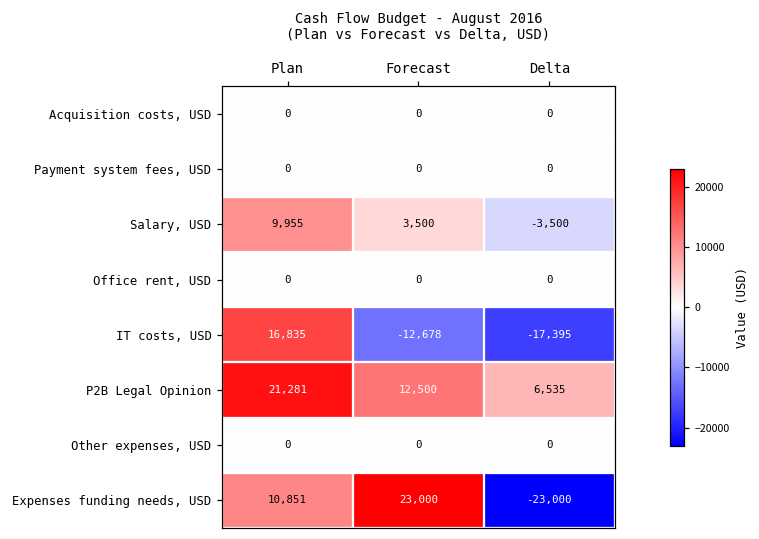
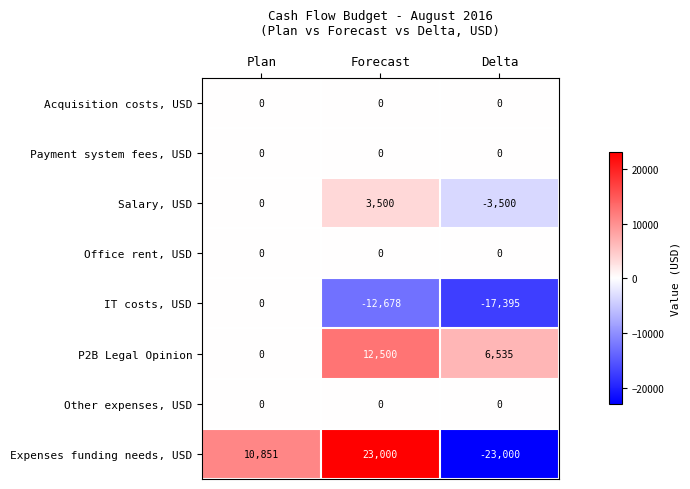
  {
    "Acquisition costs, USD": {
      "Plan": "0",
      "Forecast": "0",
      "Delta": "0"
    },
    "Payment system fees, USD": {
      "Plan": "0",
      "Forecast": "0",
      "Delta": "0"
    },
    "Salary, USD": {
-     "Plan": "9,955",
+     "Plan": "0",
      "Forecast": "3,500",
      "Delta": "-3,500"
    },
    "Office rent, USD": {
      "Plan": "0",
      "Forecast": "0",
      "Delta": "0"
    },
    "IT costs, USD": {
-     "Plan": "16,835",
+     "Plan": "0",
      "Forecast": "-12,678",
      "Delta": "-17,395"
    },
    "P2B Legal Opinion": {
-     "Plan": "21,281",
+     "Plan": "0",
      "Forecast": "12,500",
      "Delta": "6,535"
    },
    "Other expenses, USD": {
      "Plan": "0",
      "Forecast": "0",
      "Delta": "0"
    },
    "Expenses funding needs, USD": {
      "Plan": "10,851",
      "Forecast": "23,000",
      "Delta": "-23,000"
    }
  }
